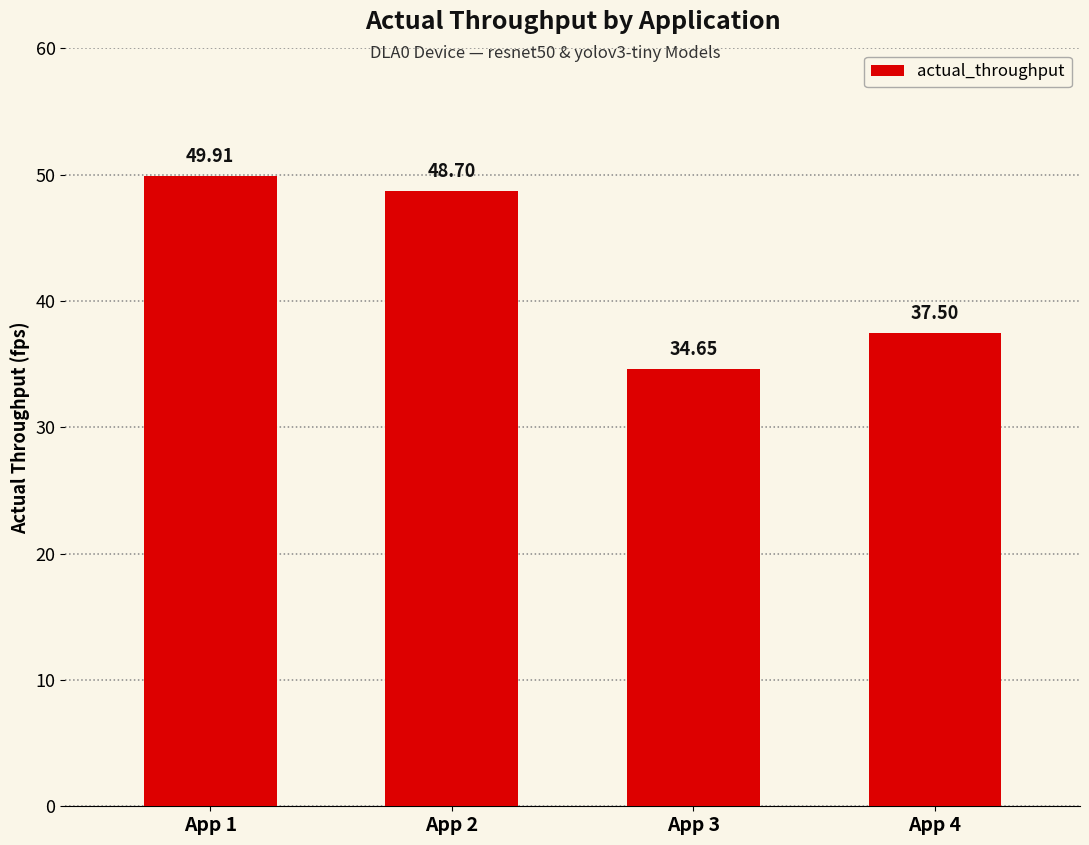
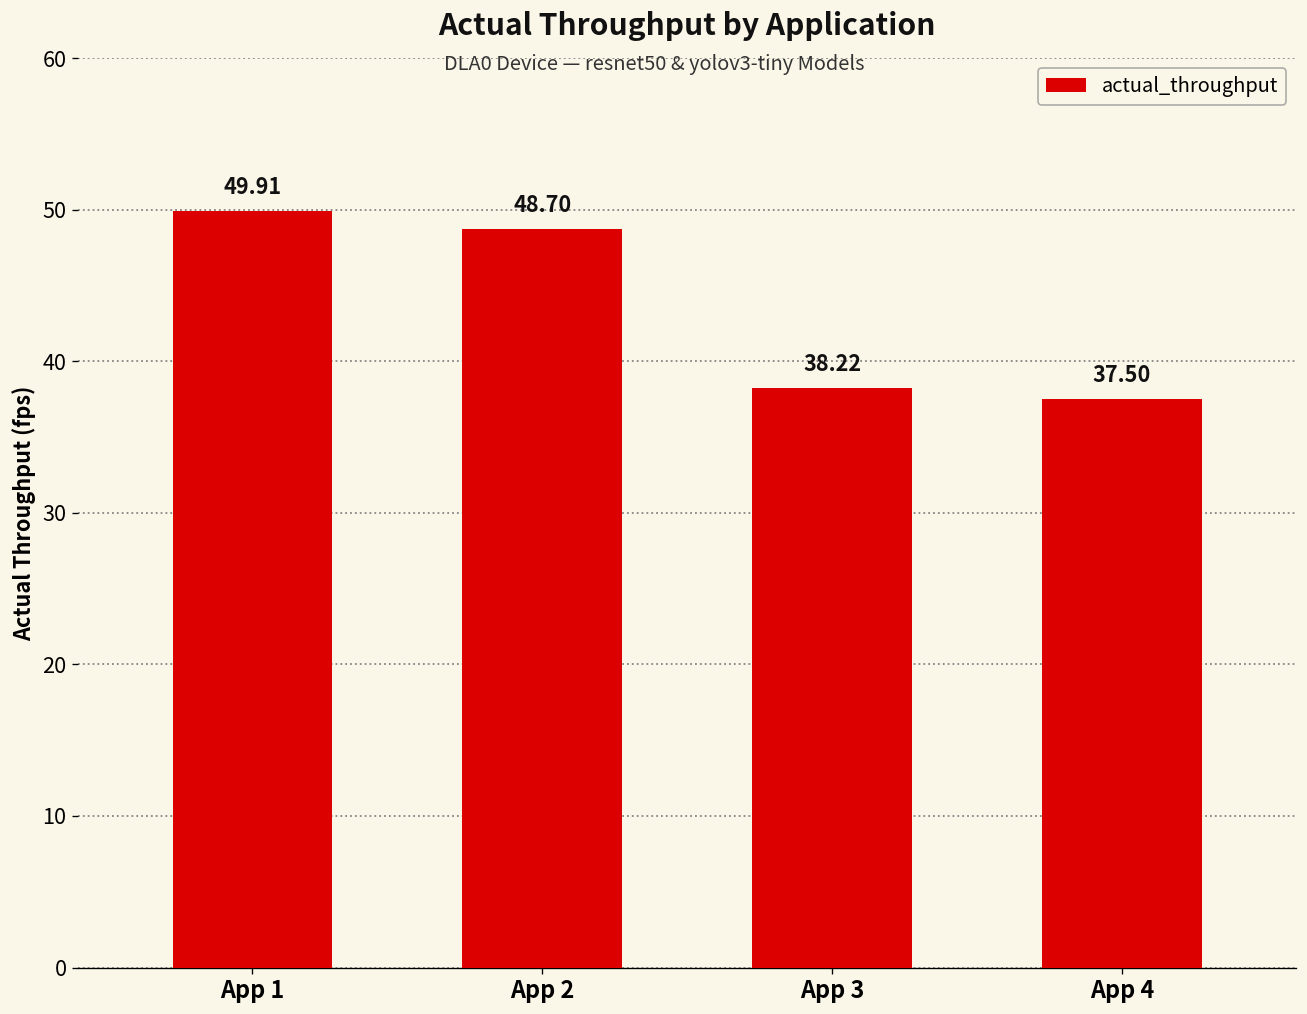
  {
    "App 1": 49.91,
    "App 2": 48.70,
-   "App 3": 34.65,
+   "App 3": 38.22,
    "App 4": 37.50
  }
